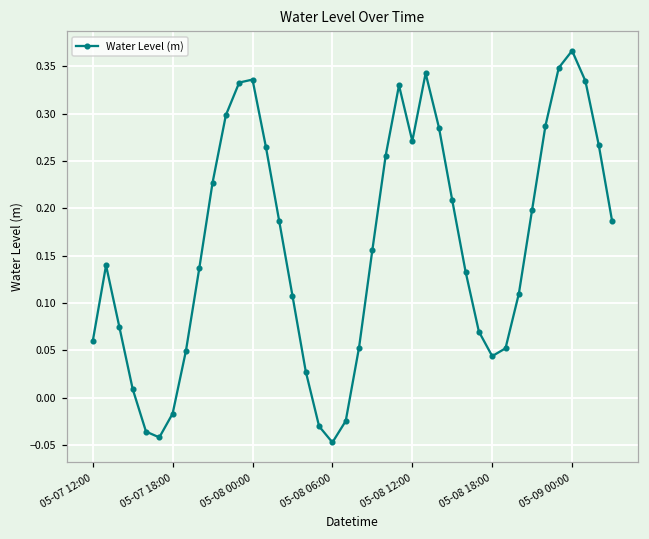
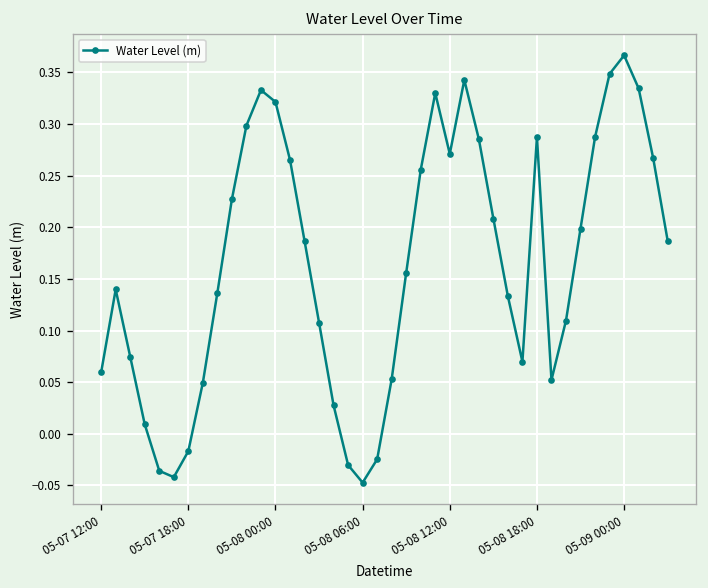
  {
    "05-07 12:00": 0.06,
    "05-07 18:00": -0.02,
-   "05-08 00:00": 0.34,
+   "05-08 00:00": 0.32,
    "05-08 06:00": -0.05,
    "05-08 12:00": 0.27,
-   "05-08 18:00": 0.04,
+   "05-08 18:00": 0.29,
    "05-09 00:00": 0.37
  }
